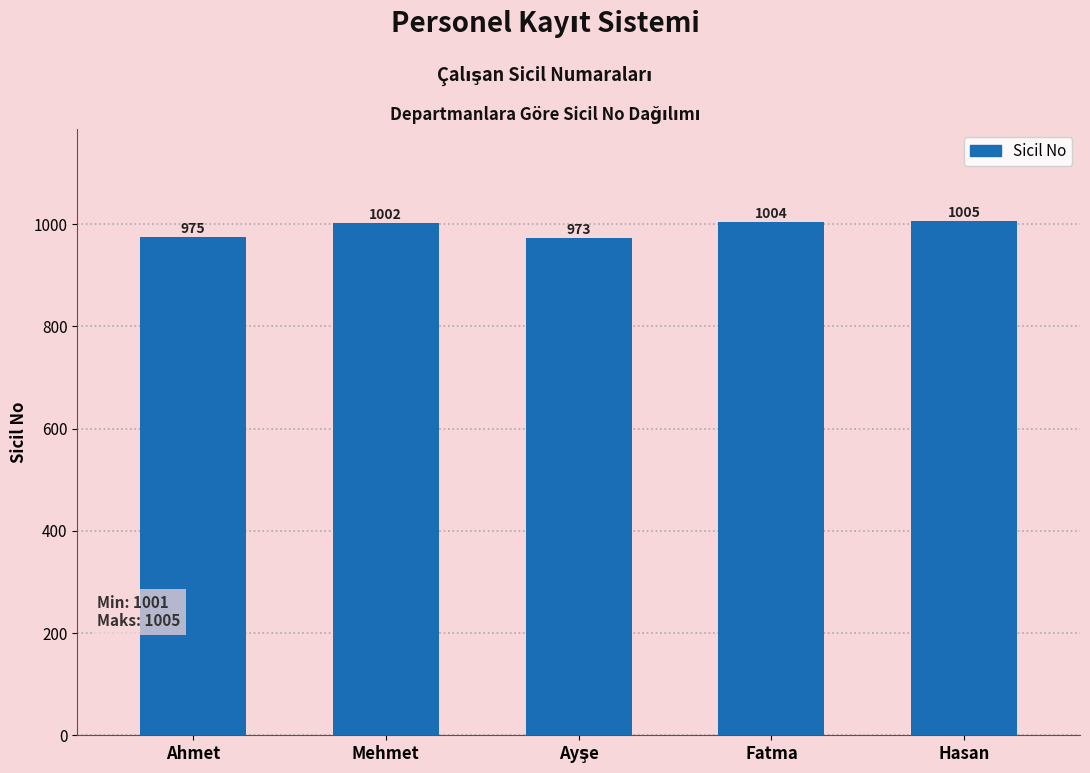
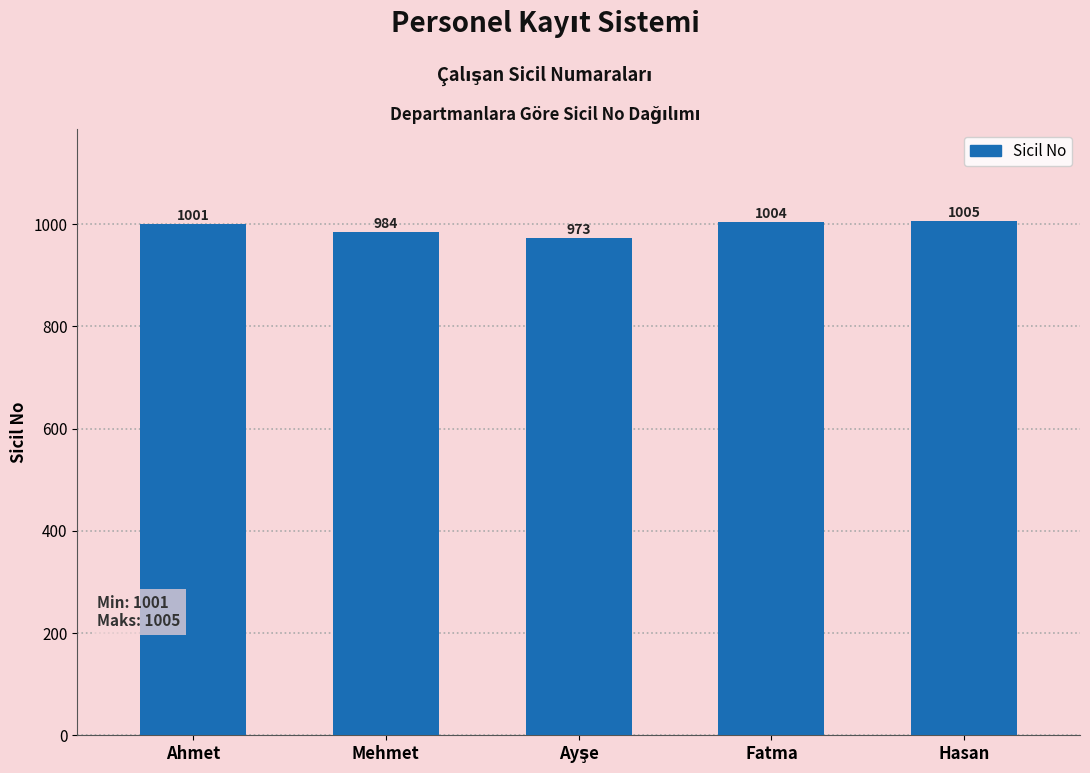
  {
-   "Ahmet": 975,
-   "Mehmet": 1002,
+   "Ahmet": 1001,
+   "Mehmet": 984,
    "Ayşe": 973,
    "Fatma": 1004,
    "Hasan": 1005
  }
